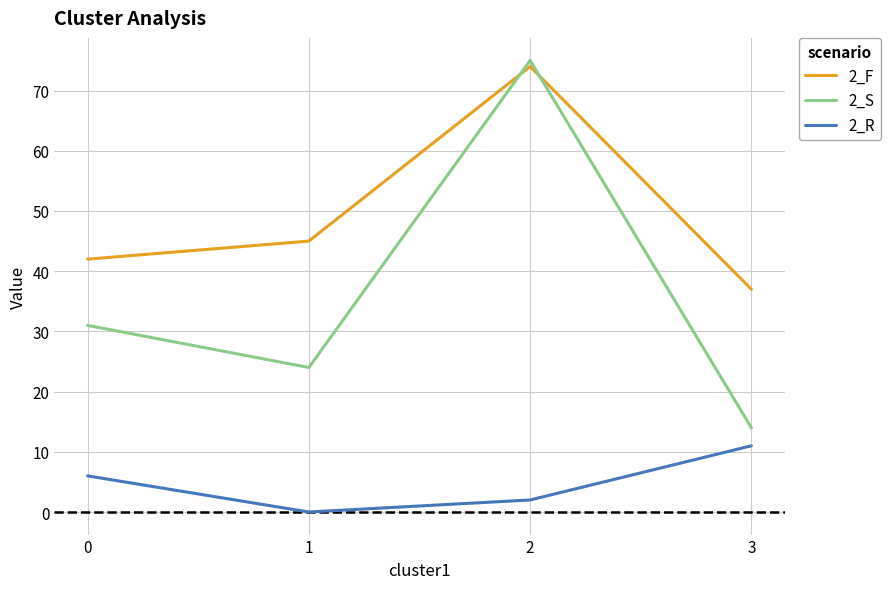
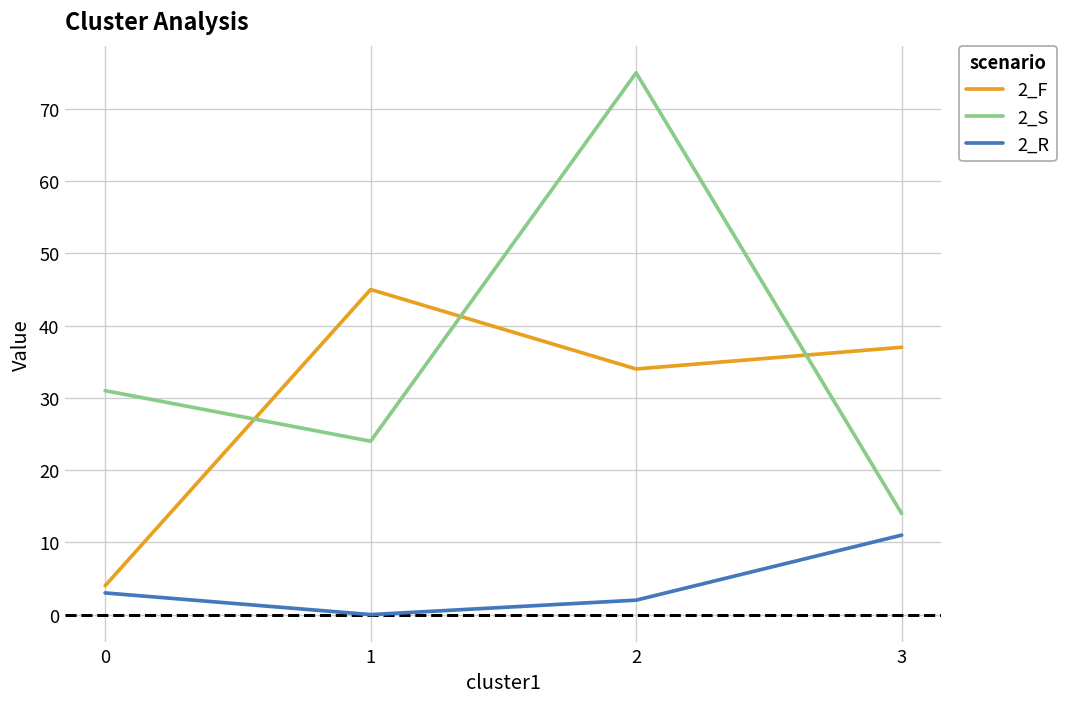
  {
    "2_F": {
-     "0": 42,
+     "0": 4,
      "1": 45,
-     "2": 74,
+     "2": 34,
      "3": 37
    },
    "2_S": {
      "0": 31,
      "1": 24,
      "2": 75,
      "3": 14
    },
    "2_R": {
-     "0": 6,
+     "0": 3,
      "1": 0,
      "2": 2,
      "3": 11
    }
  }
